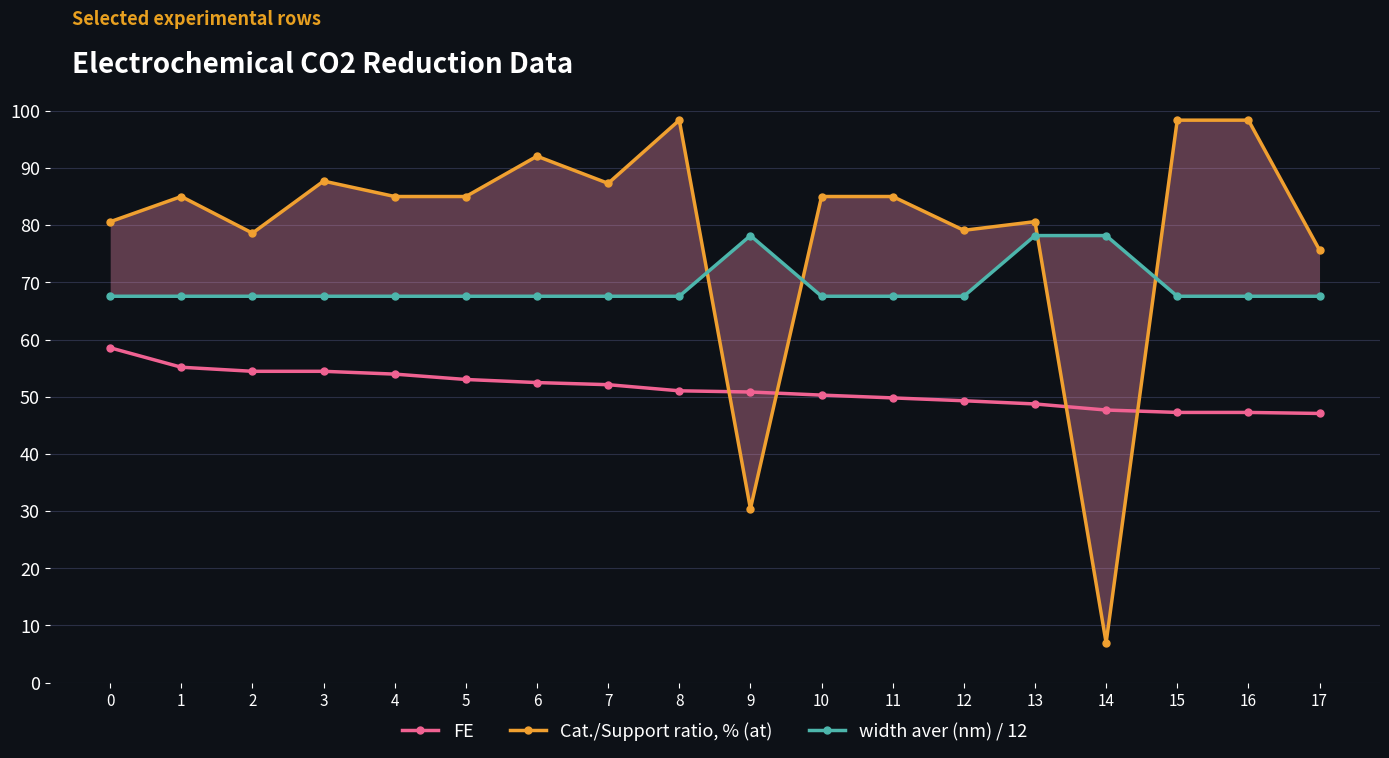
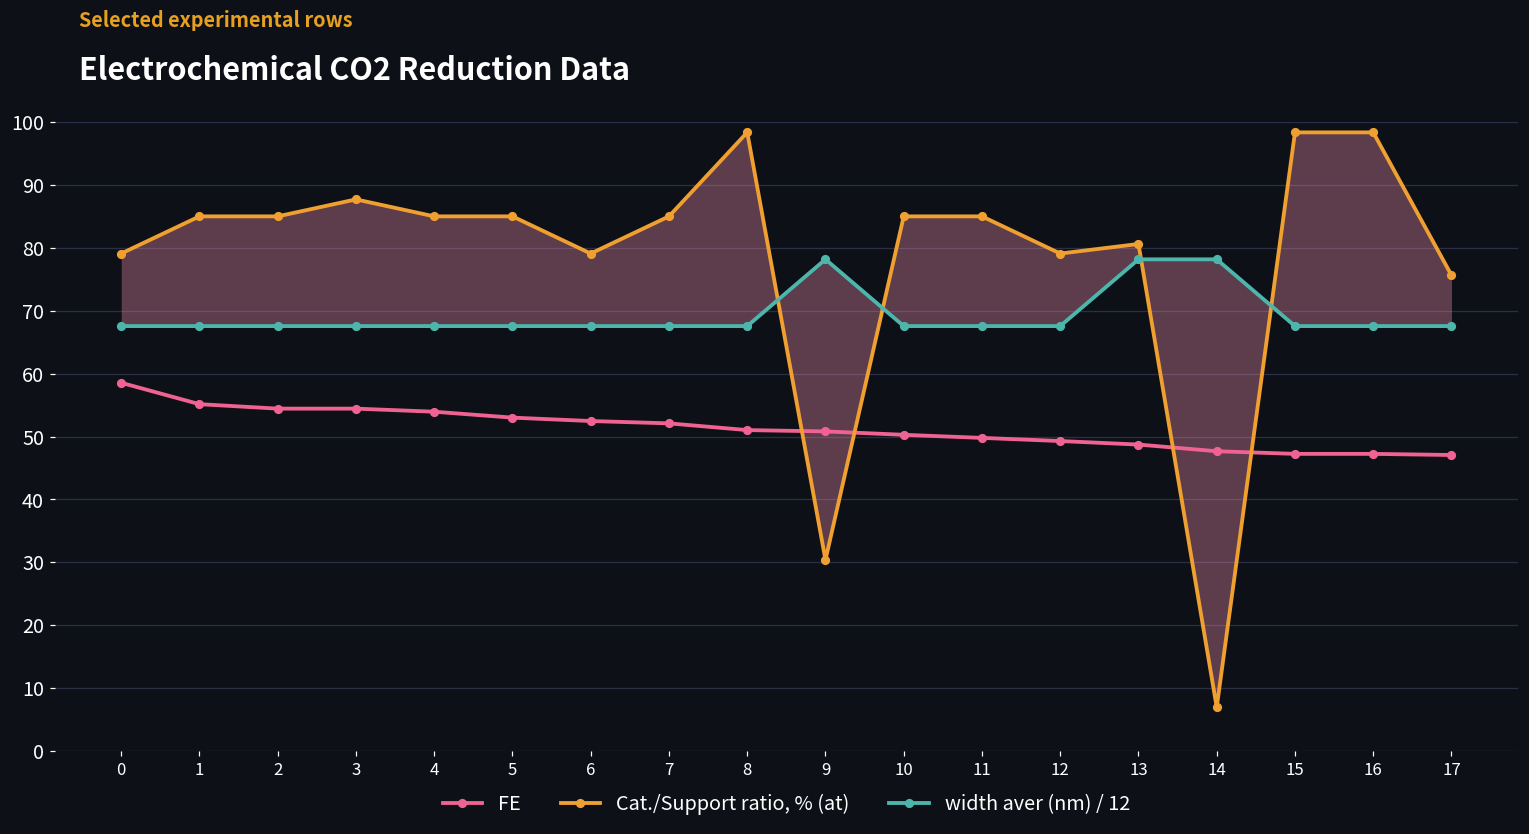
  {
    "Cat./Support ratio, % (at)": {
-     "0": 81,
-     "2": 79,
-     "6": 92,
-     "7": 87,
+     "0": 79,
+     "2": 85,
+     "6": 79,
+     "7": 85,
      "9": 30,
      "14": 7
    },
    "width aver (nm) / 12": {
      "0": 68,
      "1": 68,
      "2": 68,
      "3": 68,
      "4": 68,
      "5": 68,
      "6": 68,
      "7": 68,
      "8": 68,
      "10": 68,
      "11": 68,
      "12": 68,
      "13": 78,
      "15": 68,
      "16": 68,
      "17": 68
    }
  }
